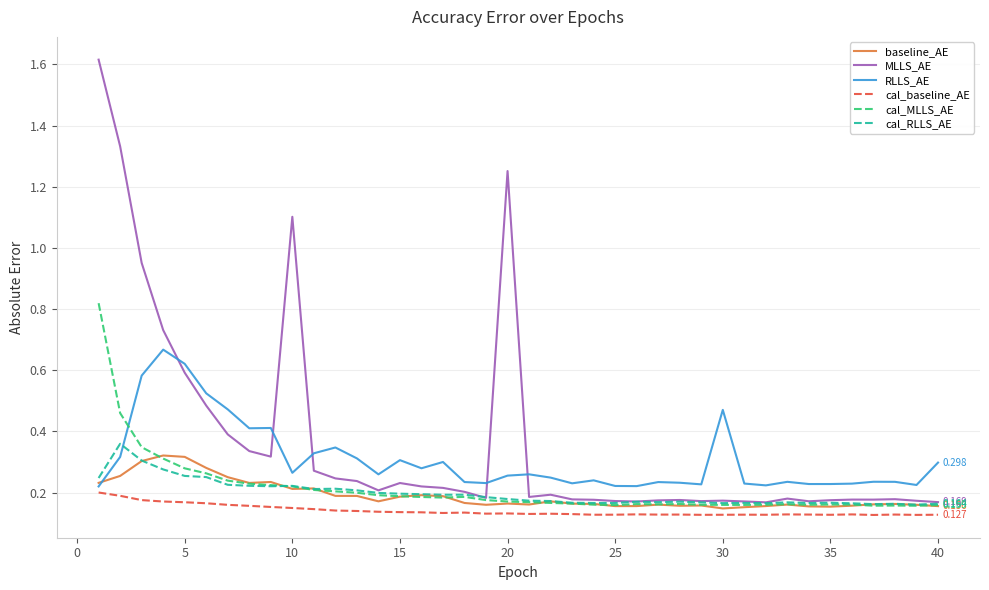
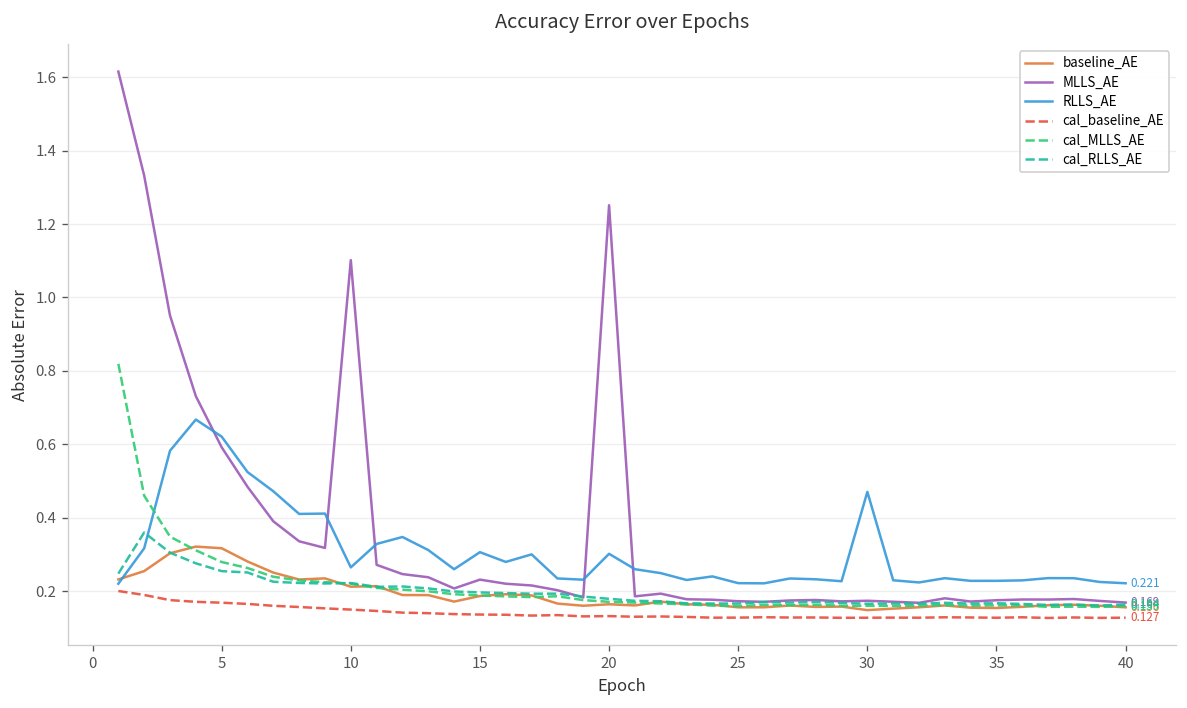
  {
    "MLLS_AE": {
      "5": 0.59,
      "10": 1.10,
      "15": 0.23,
      "20": 1.25
    },
    "RLLS_AE": {
-     "20": 0.26,
-     "40": 0.298
+     "20": 0.30,
+     "40": 0.221
    }
  }
